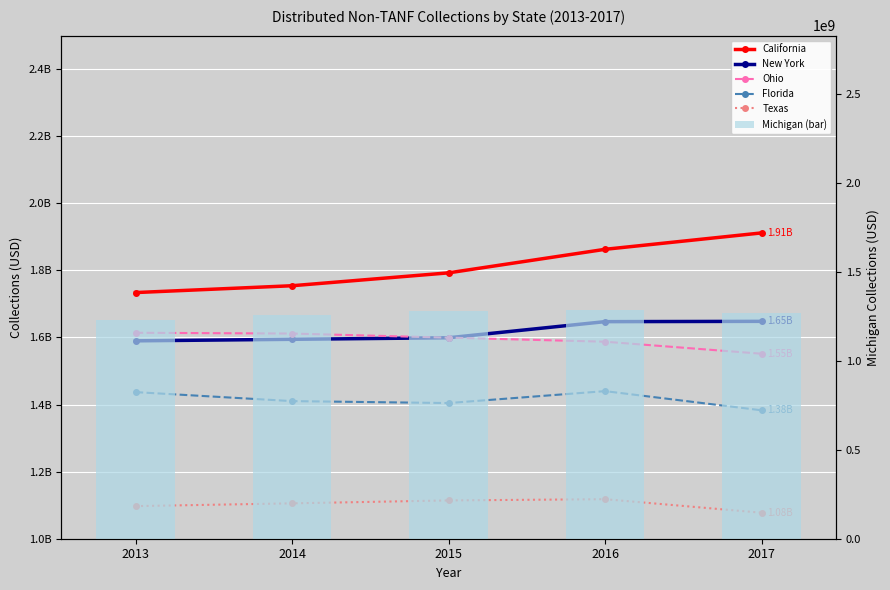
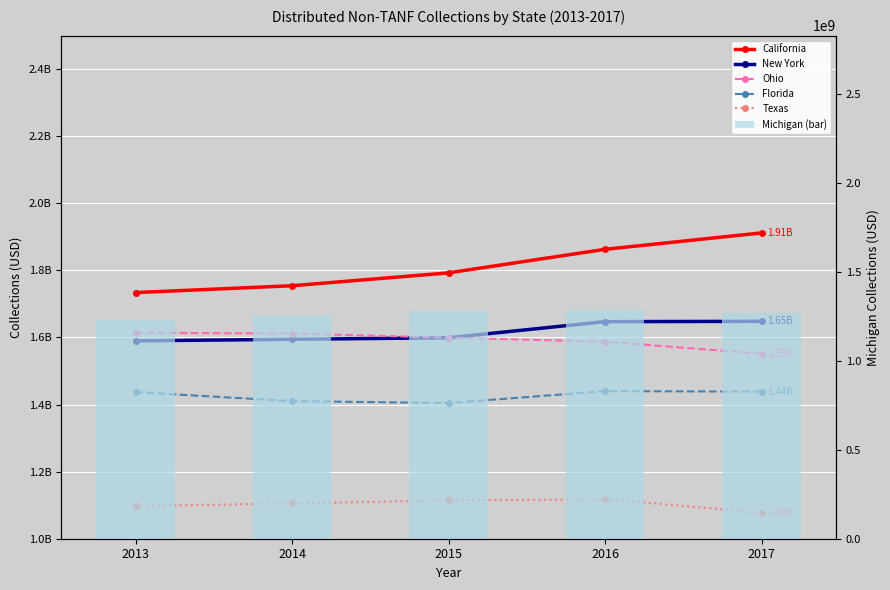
  {
    "California": {
      "2017": "1.91B"
    },
    "New York": {
      "2017": "1.65B"
    },
    "Florida": {
-     "2017": "1.38B"
+     "2017": "1.44B"
    }
  }
